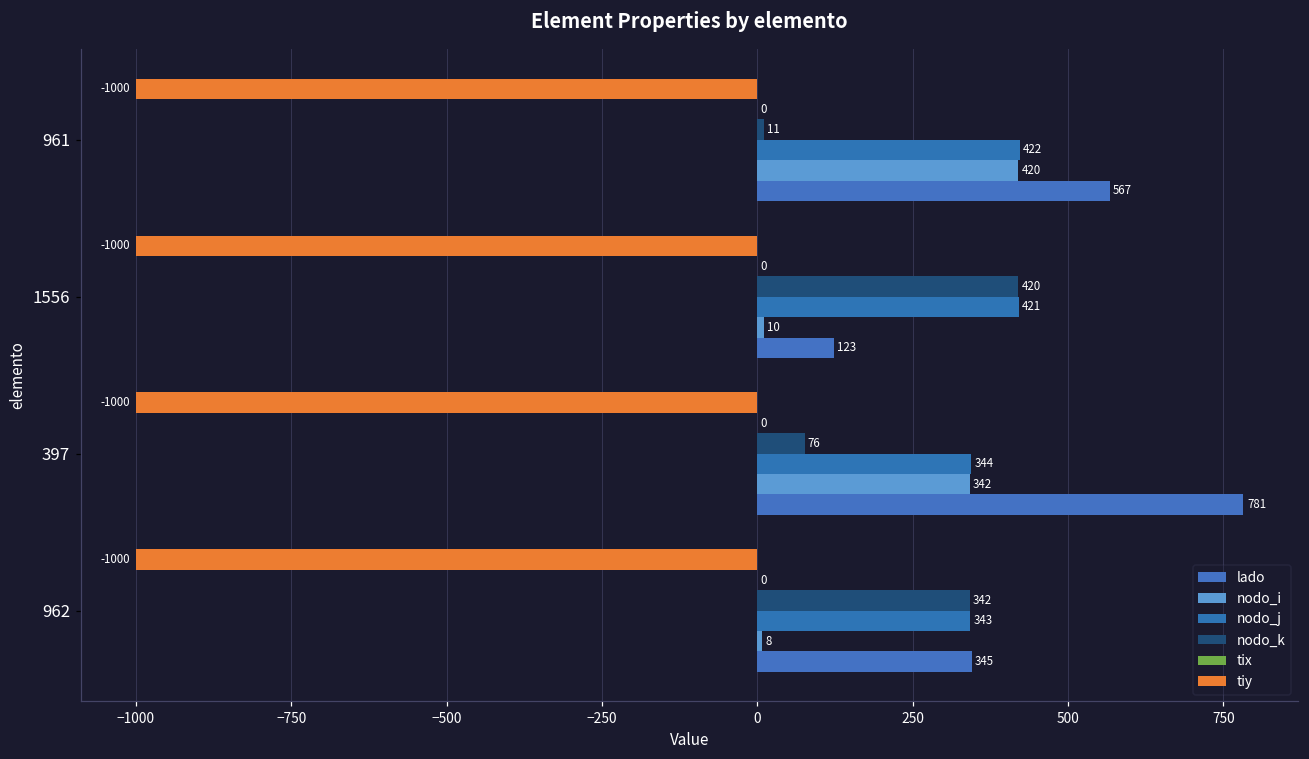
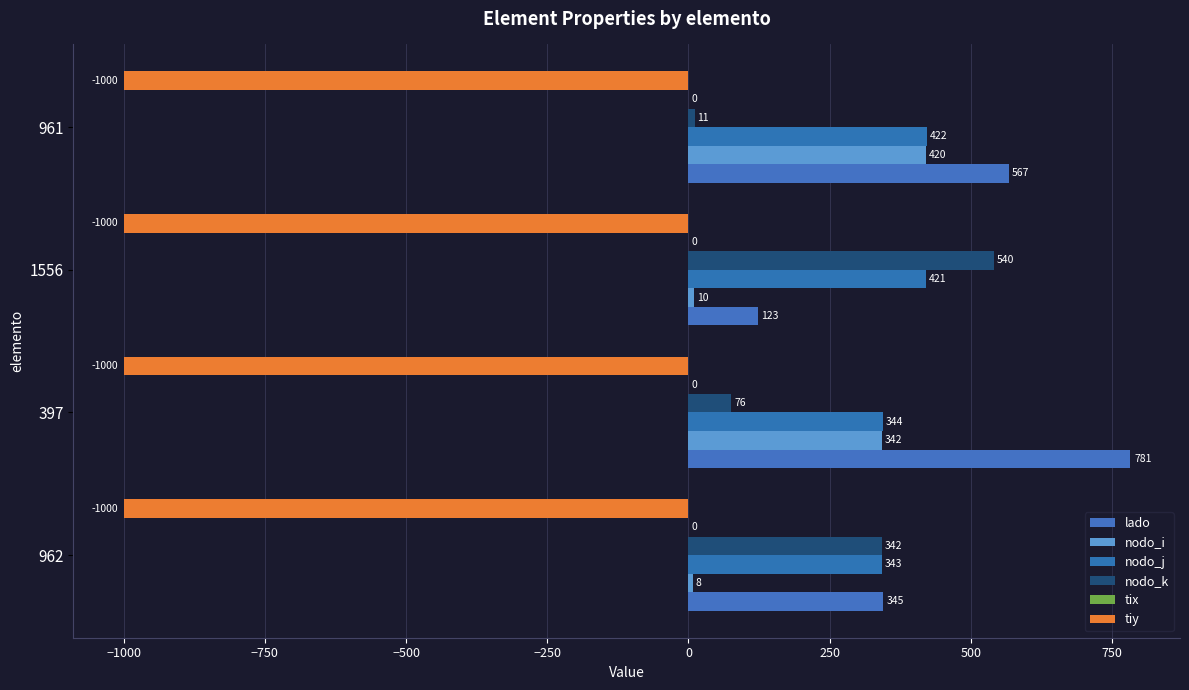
  {
    "nodo_k": {
      "961": 11,
-     "1556": 420,
+     "1556": 540,
      "397": 76,
      "962": 342
    },
    "tix": {
      "961": 0,
      "1556": 0,
      "397": 0,
      "962": 0
    },
    "tiy": {
      "961": -1000,
      "1556": -1000,
      "397": -1000,
      "962": -1000
    }
  }
